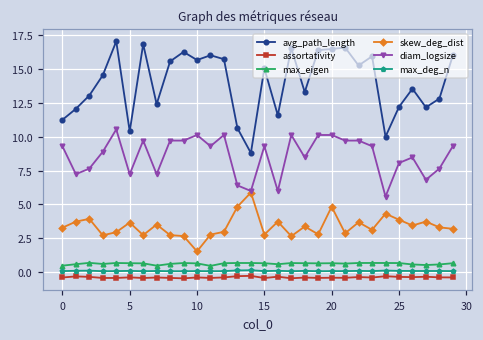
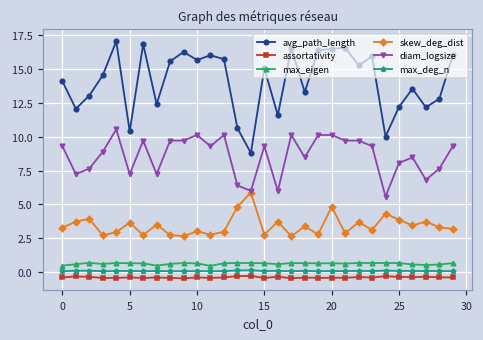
  {
    "avg_path_length": {
-     "0": 11.3,
+     "0": 14.1,
      "5": 10.4,
      "10": 15.7,
      "25": 12.2
    },
    "assortativity": {
      "0": -0.4,
      "5": -0.4,
      "10": -0.4,
      "15": -0.4,
      "20": -0.4,
      "25": -0.3
    },
    "skew_deg_dist": {
      "0": 3.3,
      "5": 3.7,
-     "10": 1.5,
+     "10": 3.0,
      "15": 2.8,
      "20": 4.8,
      "25": 3.9
    },
    "diam_logsize": {
      "0": 9.3,
      "5": 7.2,
      "10": 10.1,
      "15": 9.3,
      "20": 10.1,
      "25": 8.1
    }
  }
